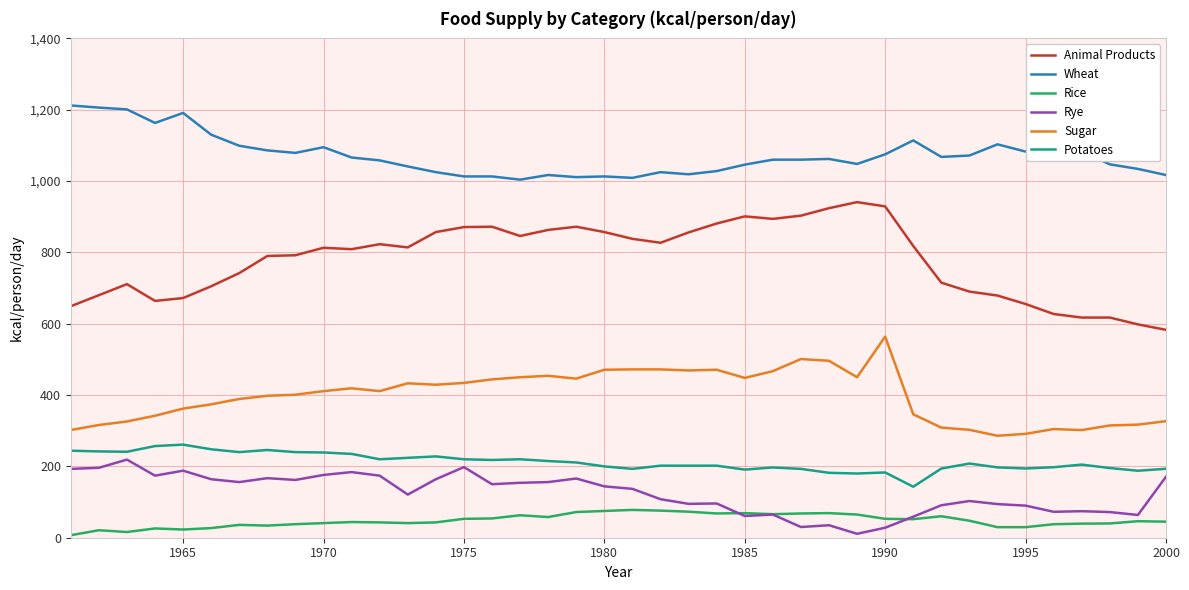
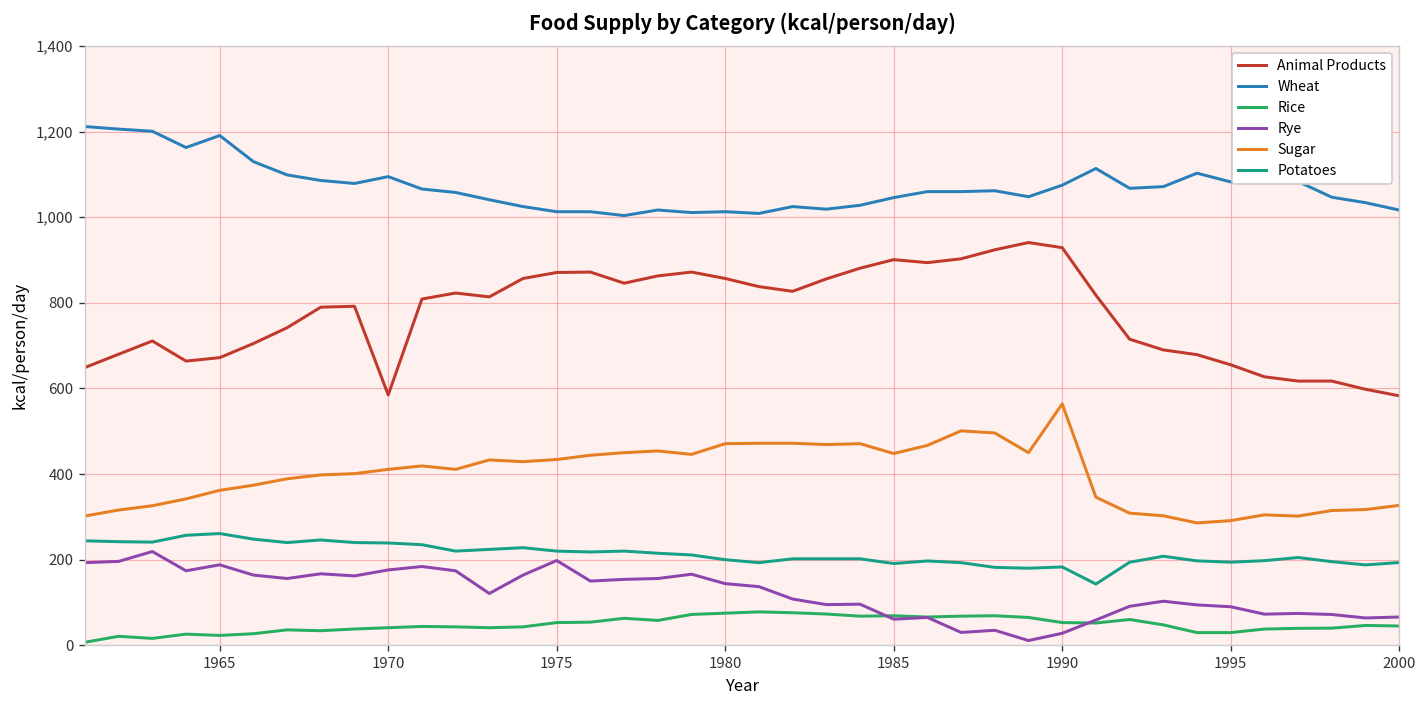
  {
    "Animal Products": {
      "1965": "670",
-     "1970": "810",
+     "1970": "590",
      "1975": "870",
      "1980": "860",
      "1985": "900",
      "1990": "930",
      "1995": "660",
      "2000": "580"
    },
    "Wheat": {
      "1965": "1,190",
      "1970": "1,100",
      "1975": "1,010",
      "1980": "1,010",
      "1985": "1,050",
      "1990": "1,080",
      "1995": "1,080",
      "2000": "1,020"
    },
    "Rye": {
      "1965": "190",
      "1970": "180",
      "1975": "200",
      "1980": "140",
      "1985": "60",
      "1990": "30",
      "1995": "90",
-     "2000": "170"
+     "2000": "70"
    },
    "Sugar": {
      "1965": "360",
      "1970": "410",
      "1975": "430",
      "1980": "470",
      "1985": "450",
      "1990": "560",
      "1995": "290",
      "2000": "330"
    }
  }
